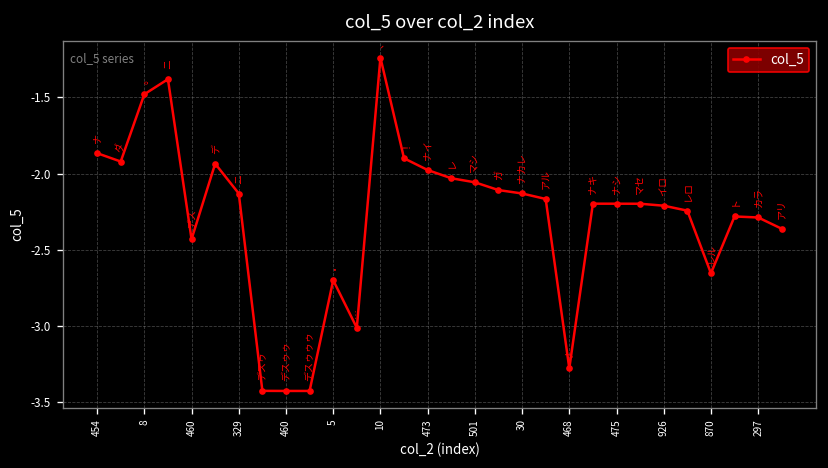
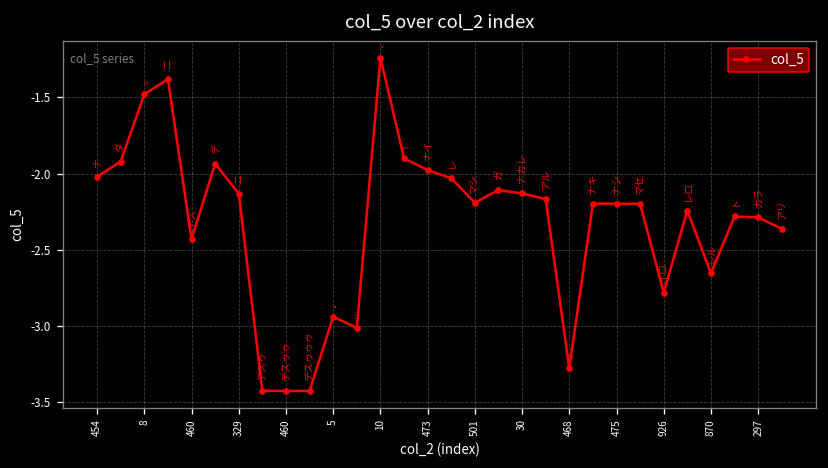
  {
-   "454": -1.87,
+   "454": -2.02,
    "8": -1.48,
    "329": -2.13,
-   "5": -2.70,
+   "5": -2.94,
    "10": -1.24,
    "473": -1.98,
-   "501": -2.06,
+   "501": -2.19,
    "30": -2.13,
    "468": -3.28,
    "475": -2.20,
-   "926": -2.21,
+   "926": -2.78,
    "870": -2.65,
    "297": -2.29
  }
